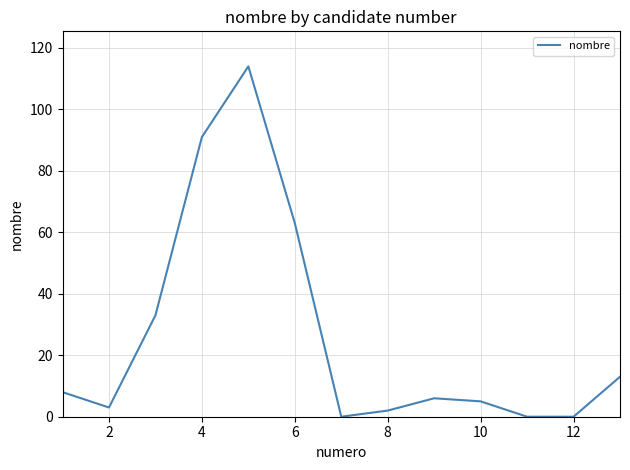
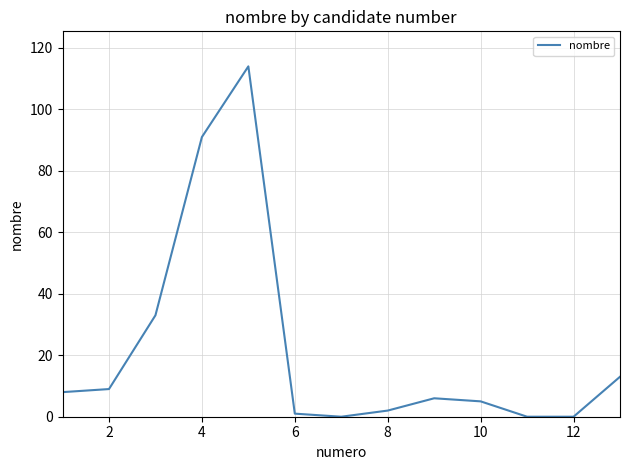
  {
-   "2": 3,
+   "2": 9,
    "4": 91,
-   "6": 63,
+   "6": 1,
    "8": 2,
    "10": 5,
    "12": 0
  }
